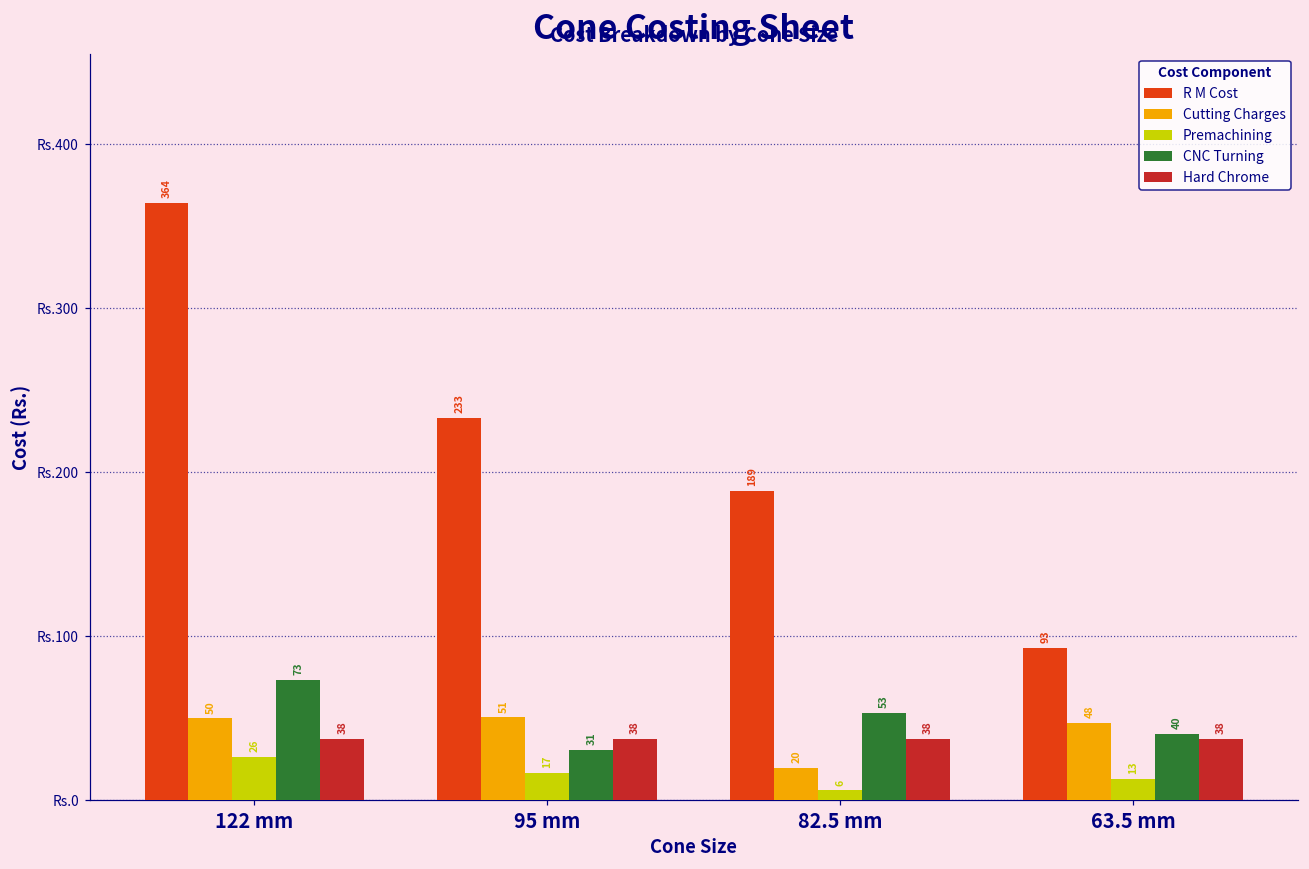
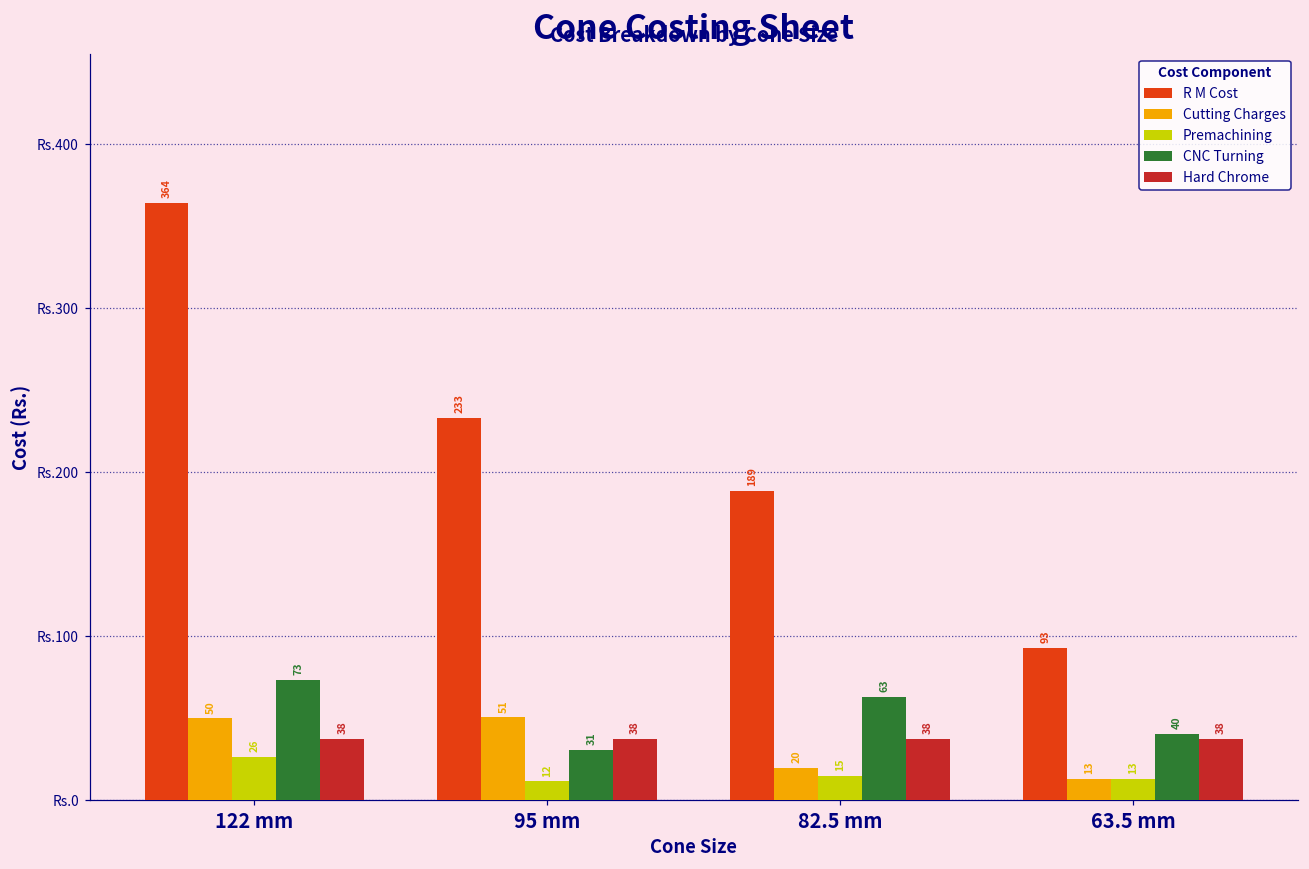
  {
    "Cutting Charges": {
      "122 mm": 50,
      "95 mm": 51,
      "82.5 mm": 20,
-     "63.5 mm": 48
+     "63.5 mm": 13
    },
    "Premachining": {
      "122 mm": 26,
-     "95 mm": 17,
-     "82.5 mm": 6,
+     "95 mm": 12,
+     "82.5 mm": 15,
      "63.5 mm": 13
    },
    "CNC Turning": {
      "122 mm": 73,
      "95 mm": 31,
-     "82.5 mm": 53,
+     "82.5 mm": 63,
      "63.5 mm": 40
    }
  }
